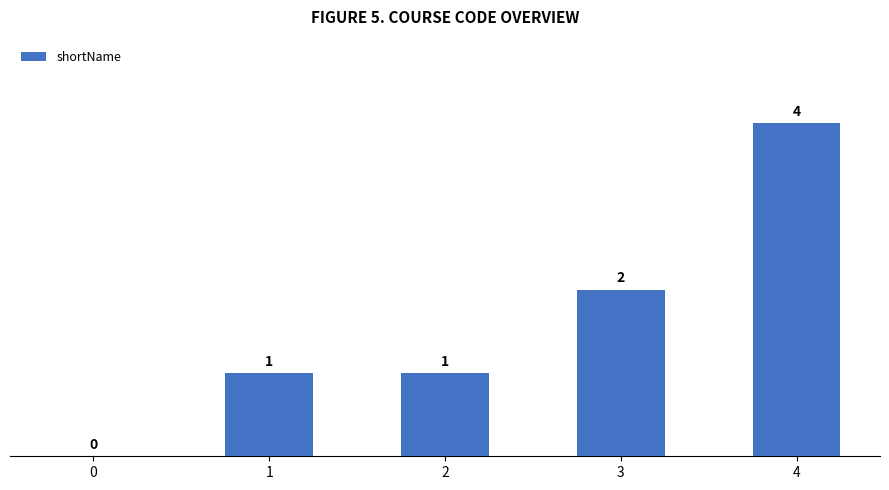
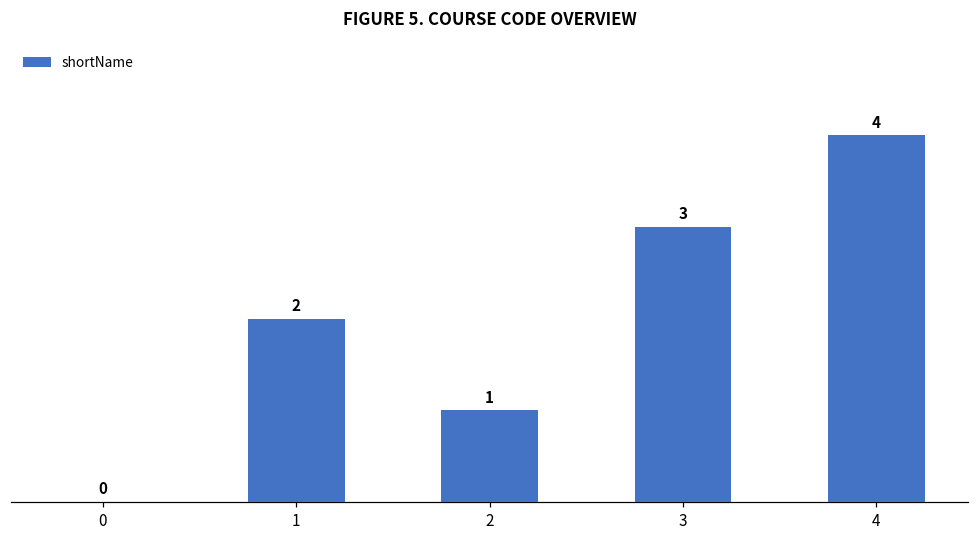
  {
    "0": 0,
-   "1": 1,
+   "1": 2,
    "2": 1,
-   "3": 2,
+   "3": 3,
    "4": 4
  }
